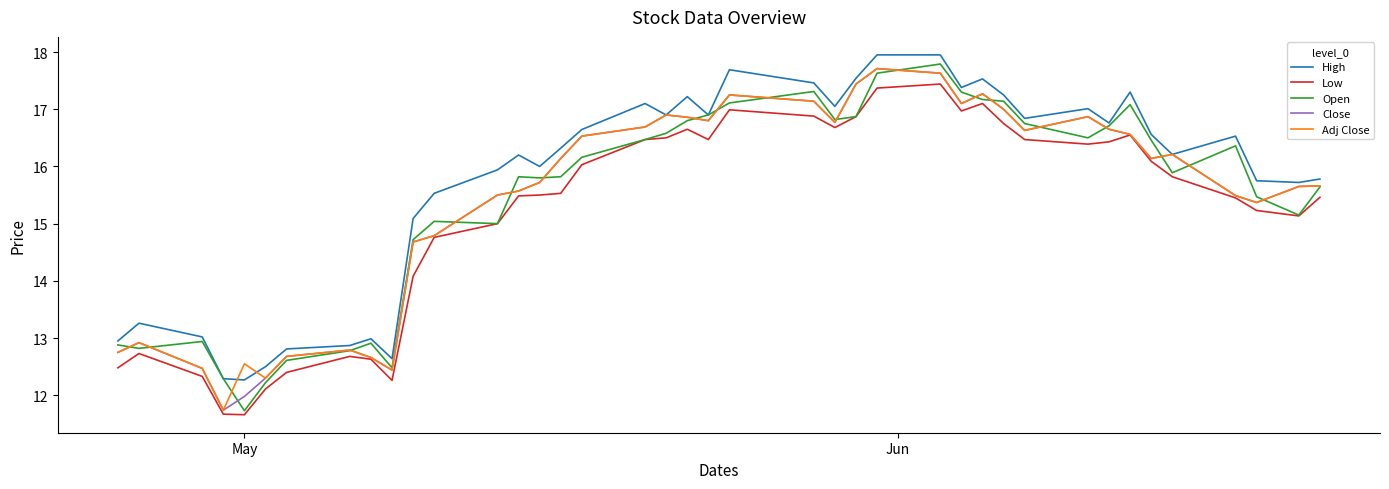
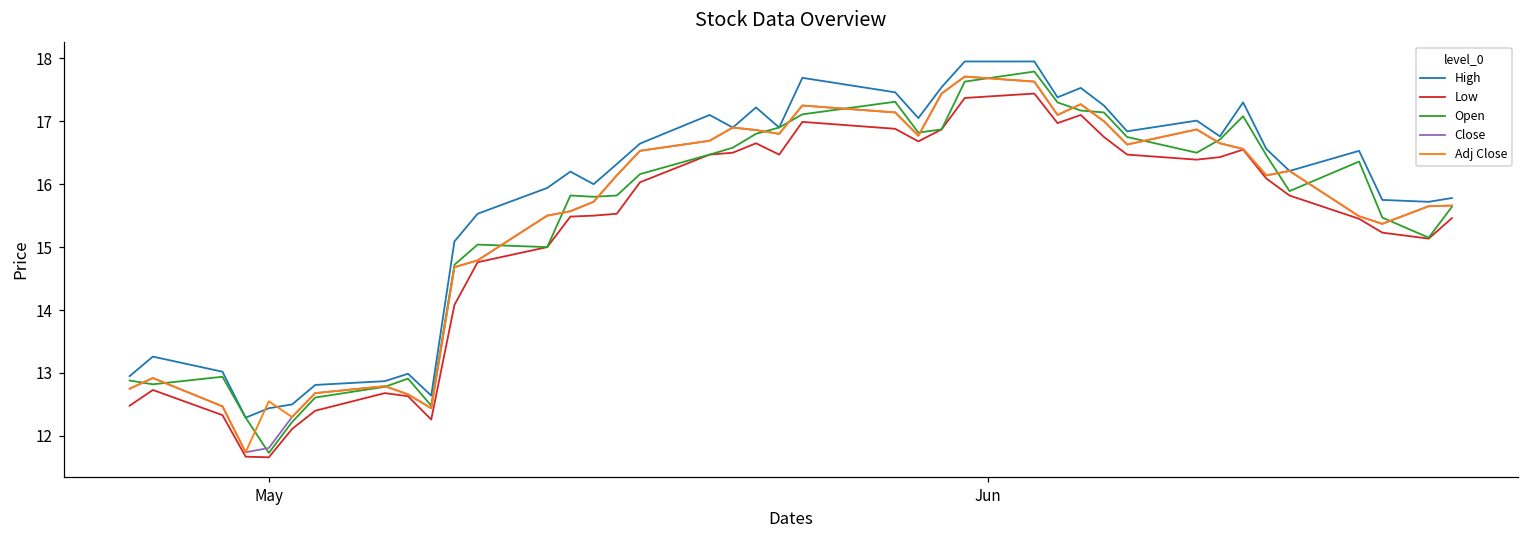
  {
    "High": {
-     "May": 12.3
+     "May": 12.4
    },
    "Low": {
      "May": 11.7
    },
    "Open": {
      "May": 11.7
    },
    "Close": {
-     "May": 12.0
+     "May": 11.8
    },
    "Adj Close": {
      "May": 12.6
    }
  }
